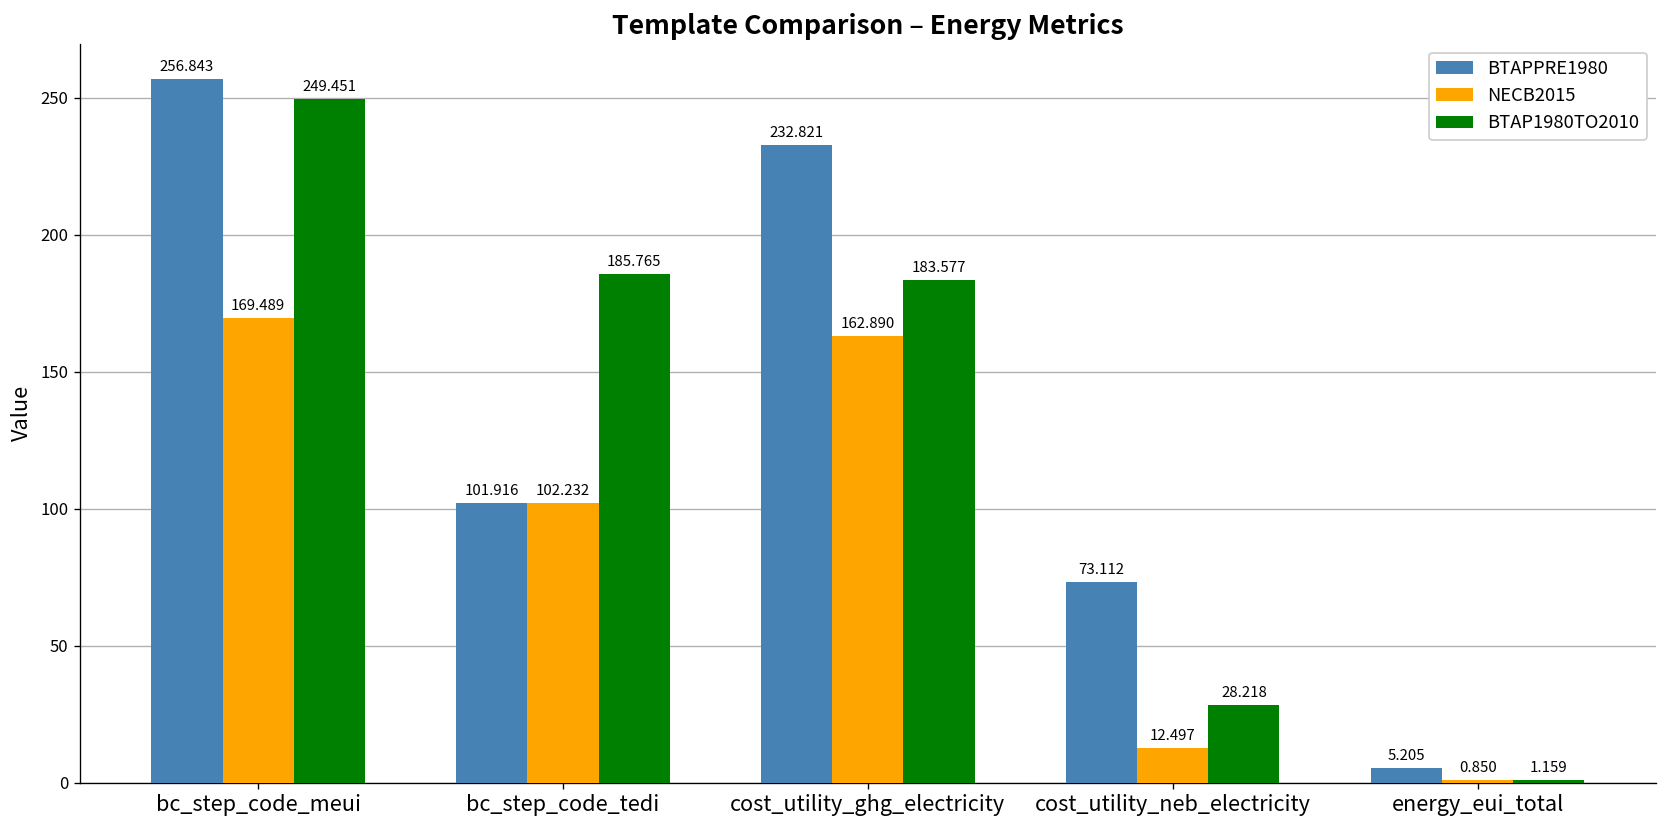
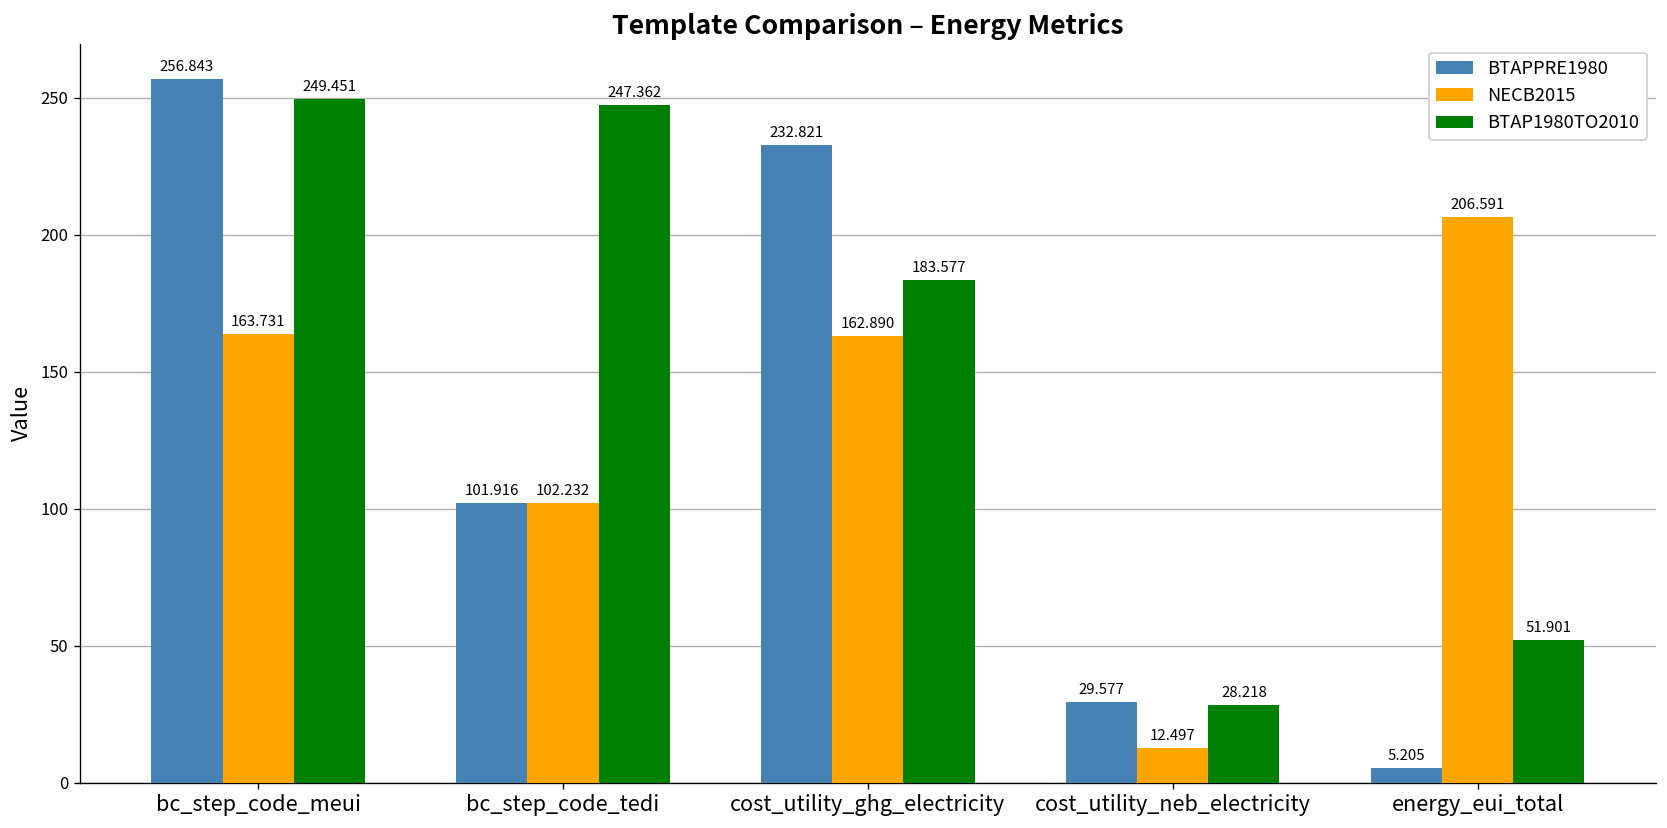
  {
    "BTAPPRE1980": {
      "bc_step_code_meui": 256.843,
      "bc_step_code_tedi": 101.916,
      "cost_utility_ghg_electricity": 232.821,
-     "cost_utility_neb_electricity": 73.112,
+     "cost_utility_neb_electricity": 29.577,
      "energy_eui_total": 5.205
    },
    "NECB2015": {
-     "bc_step_code_meui": 169.489,
+     "bc_step_code_meui": 163.731,
      "bc_step_code_tedi": 102.232,
      "cost_utility_ghg_electricity": 162.890,
      "cost_utility_neb_electricity": 12.497,
-     "energy_eui_total": 0.850
+     "energy_eui_total": 206.591
    },
    "BTAP1980TO2010": {
      "bc_step_code_meui": 249.451,
-     "bc_step_code_tedi": 185.765,
+     "bc_step_code_tedi": 247.362,
      "cost_utility_ghg_electricity": 183.577,
      "cost_utility_neb_electricity": 28.218,
-     "energy_eui_total": 1.159
+     "energy_eui_total": 51.901
    }
  }
